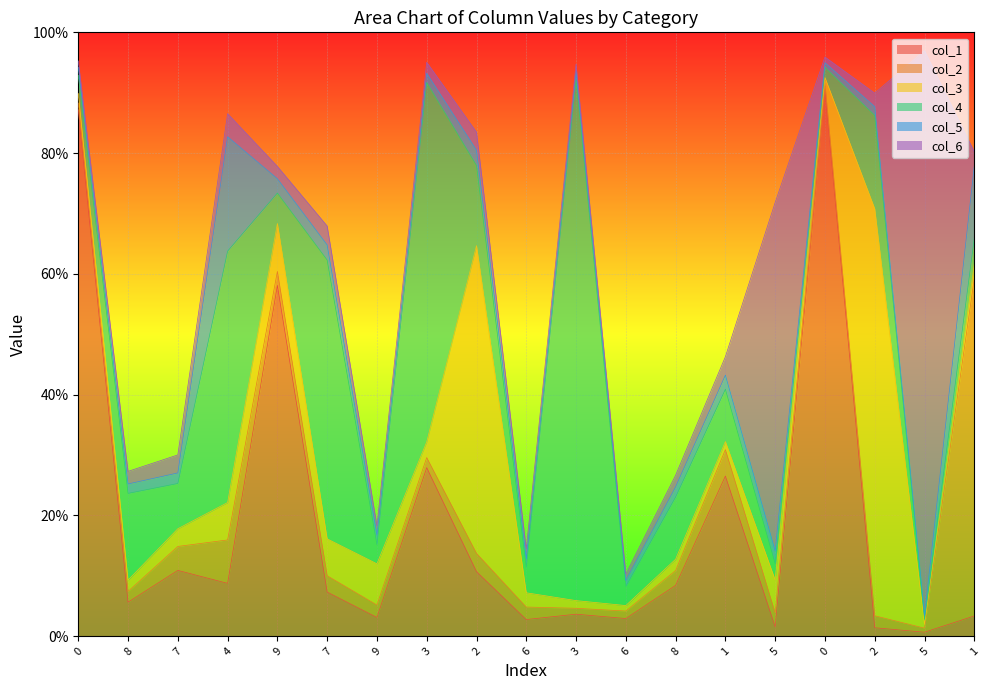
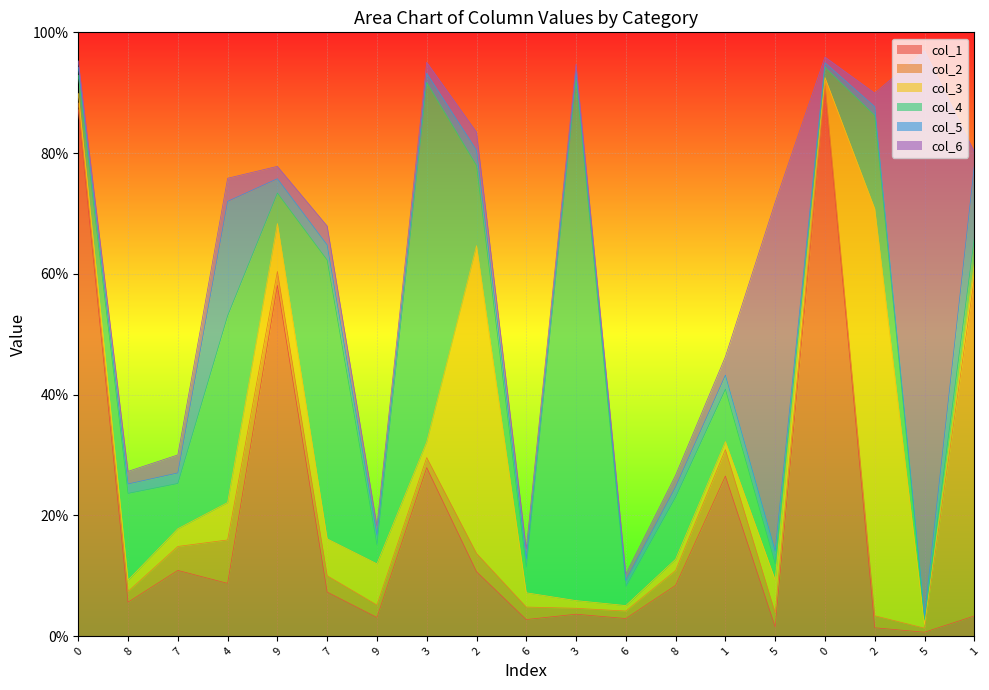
  {
    "col_3": {
      "4": "6%"
    },
    "col_4": {
-     "4": "42%"
+     "4": "31%"
    },
    "col_5": {
      "4": "19%"
    },
    "col_6": {
      "4": "4%"
    }
  }
